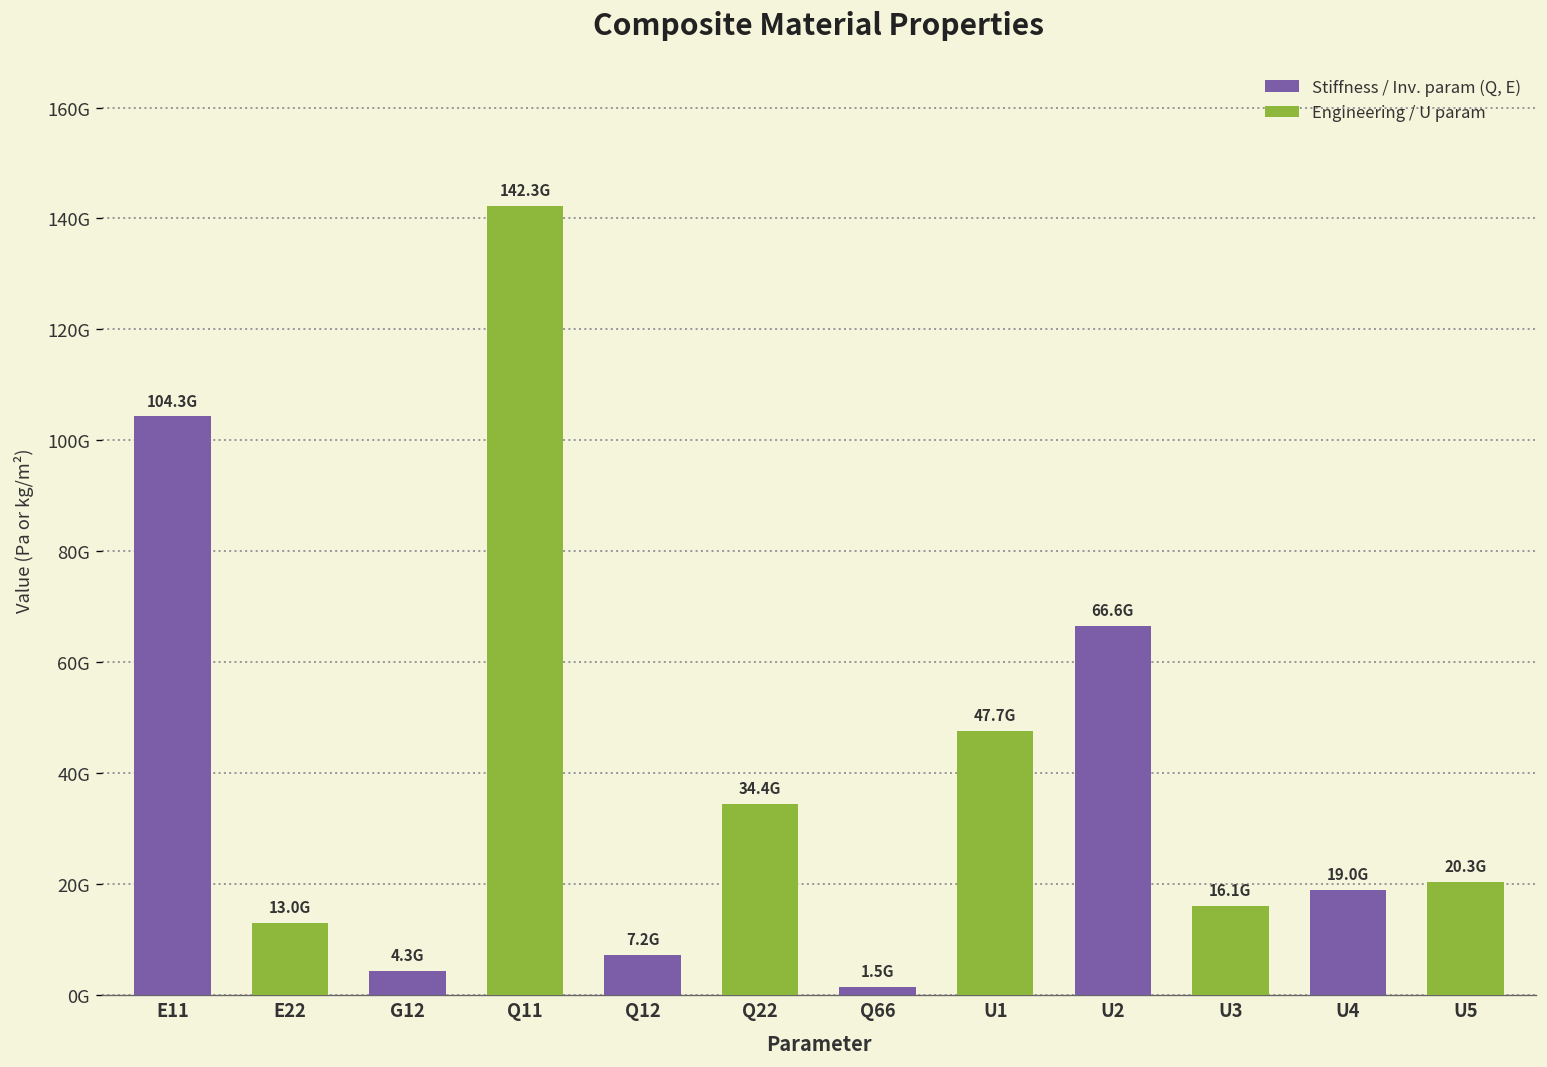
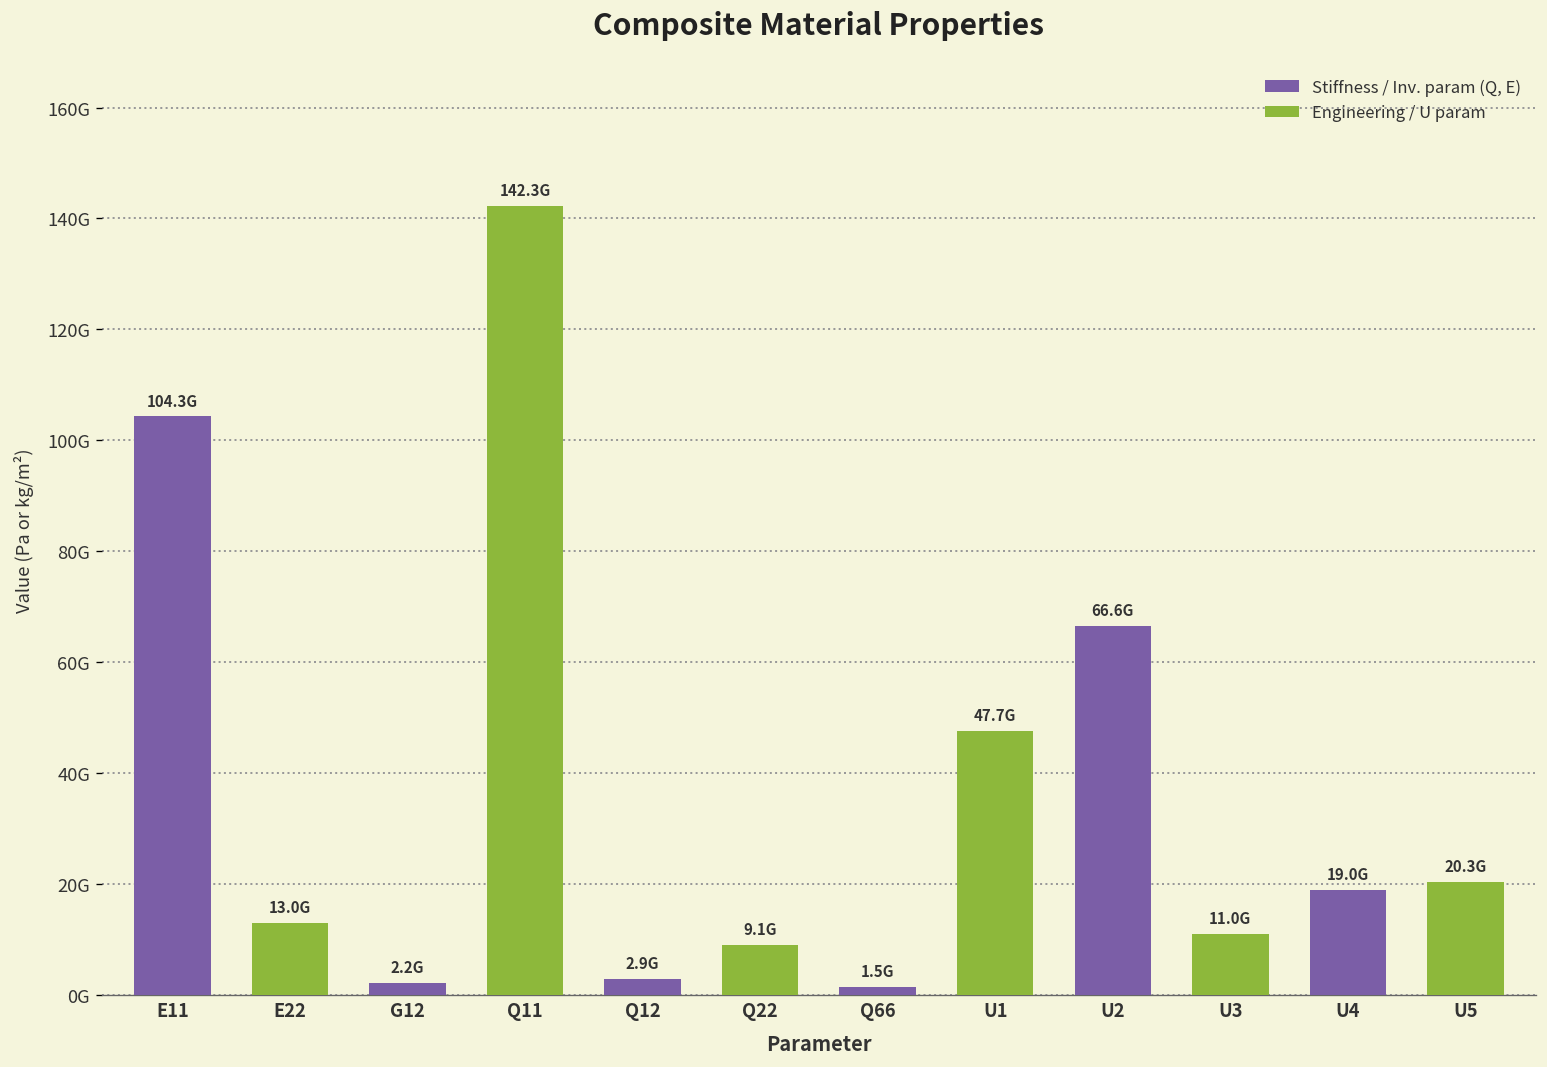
  {
    "E11": "104.3G",
    "E22": "13.0G",
-   "G12": "4.3G",
+   "G12": "2.2G",
    "Q11": "142.3G",
-   "Q12": "7.2G",
-   "Q22": "34.4G",
+   "Q12": "2.9G",
+   "Q22": "9.1G",
    "Q66": "1.5G",
    "U1": "47.7G",
    "U2": "66.6G",
-   "U3": "16.1G",
+   "U3": "11.0G",
    "U4": "19.0G",
    "U5": "20.3G"
  }
